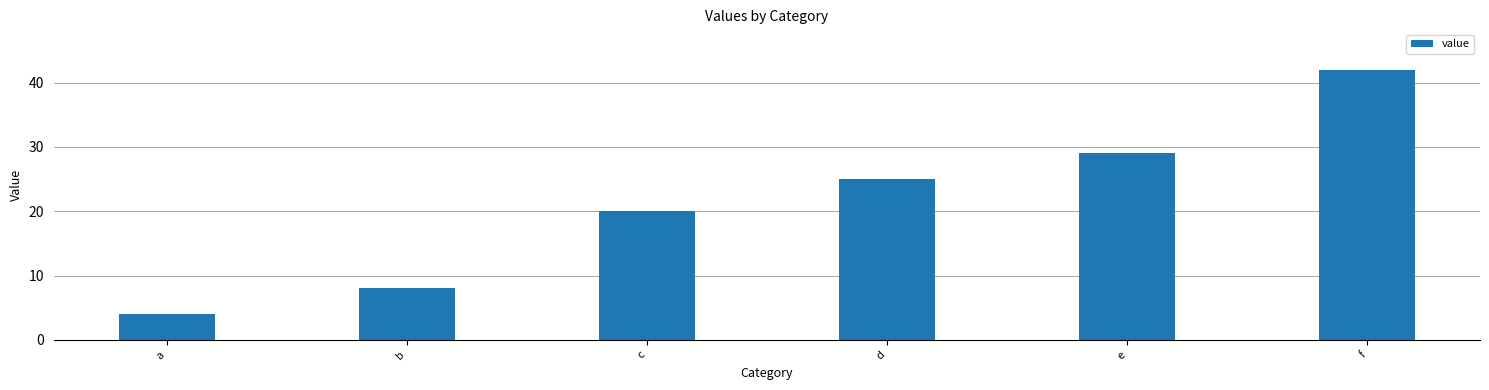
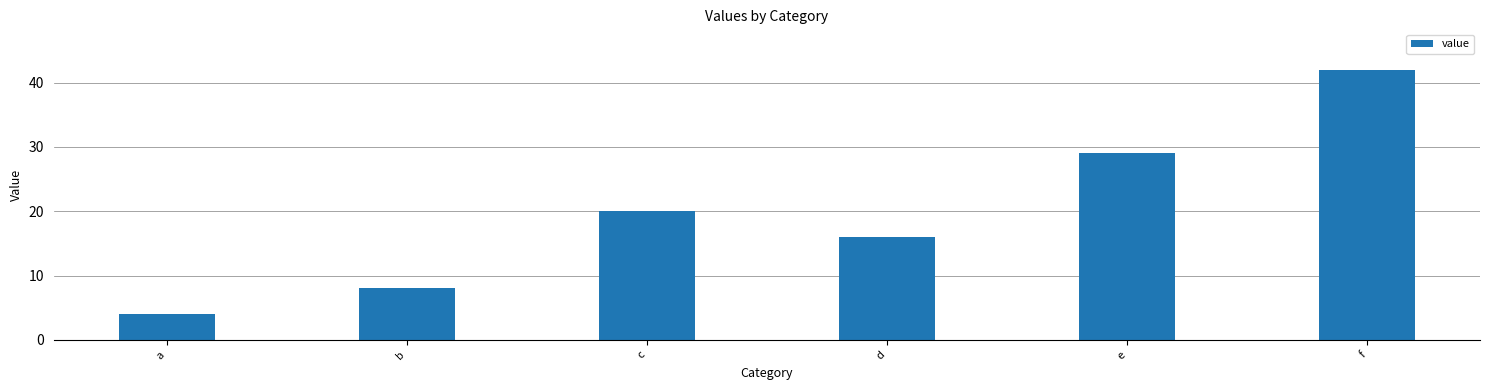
  {
    "a": 4,
    "b": 8,
    "c": 20,
-   "d": 25,
+   "d": 16,
    "e": 29,
    "f": 42
  }
